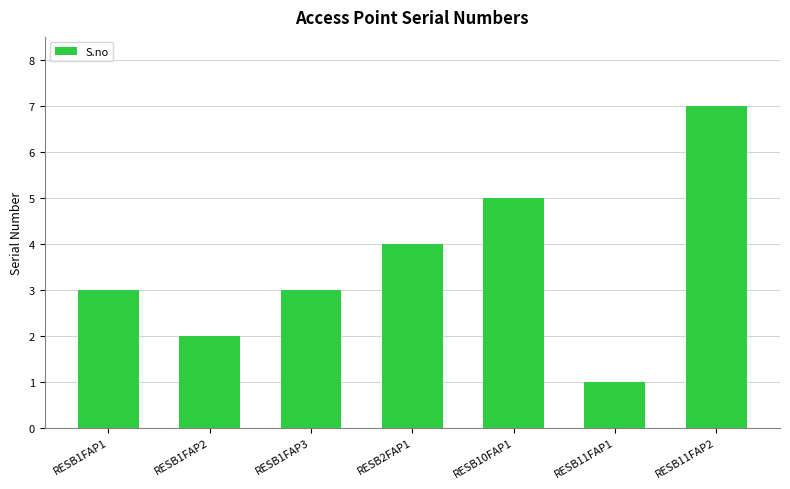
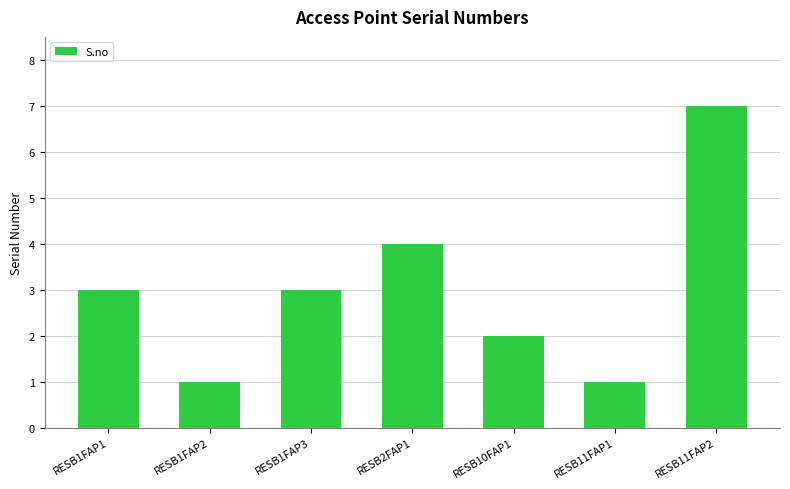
  {
    "RESB1FAP1": 3,
-   "RESB1FAP2": 2,
+   "RESB1FAP2": 1,
    "RESB1FAP3": 3,
    "RESB2FAP1": 4,
-   "RESB10FAP1": 5,
+   "RESB10FAP1": 2,
    "RESB11FAP1": 1,
    "RESB11FAP2": 7
  }
